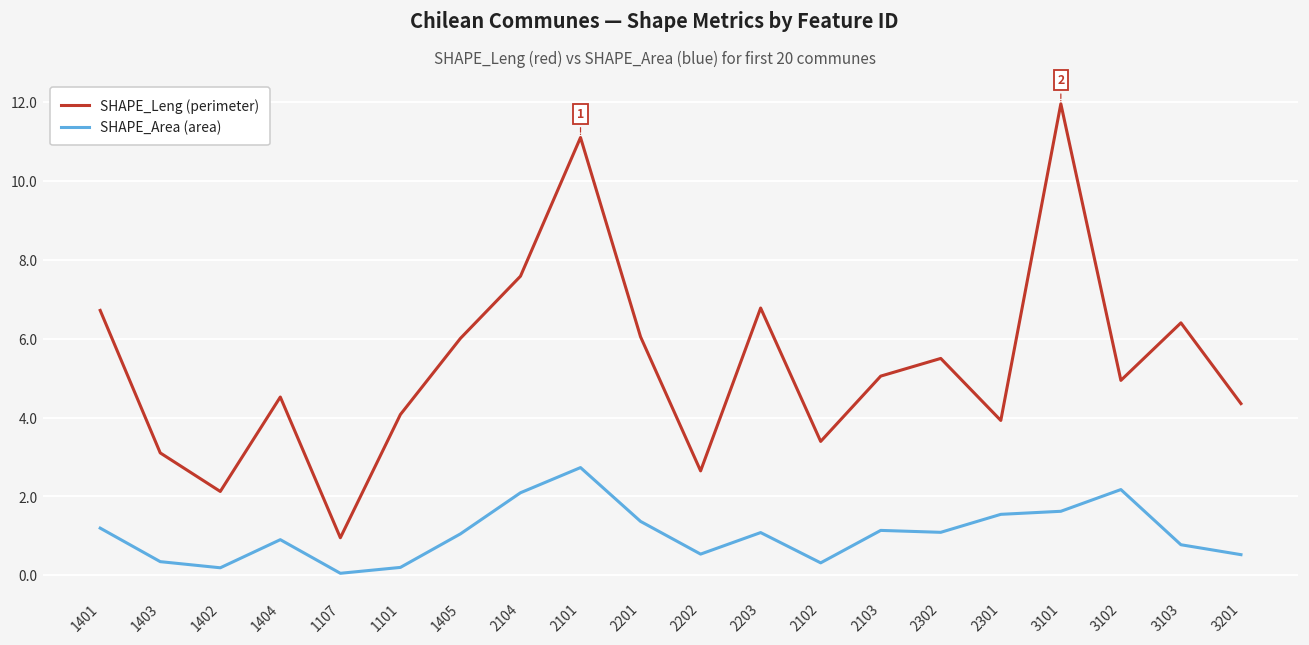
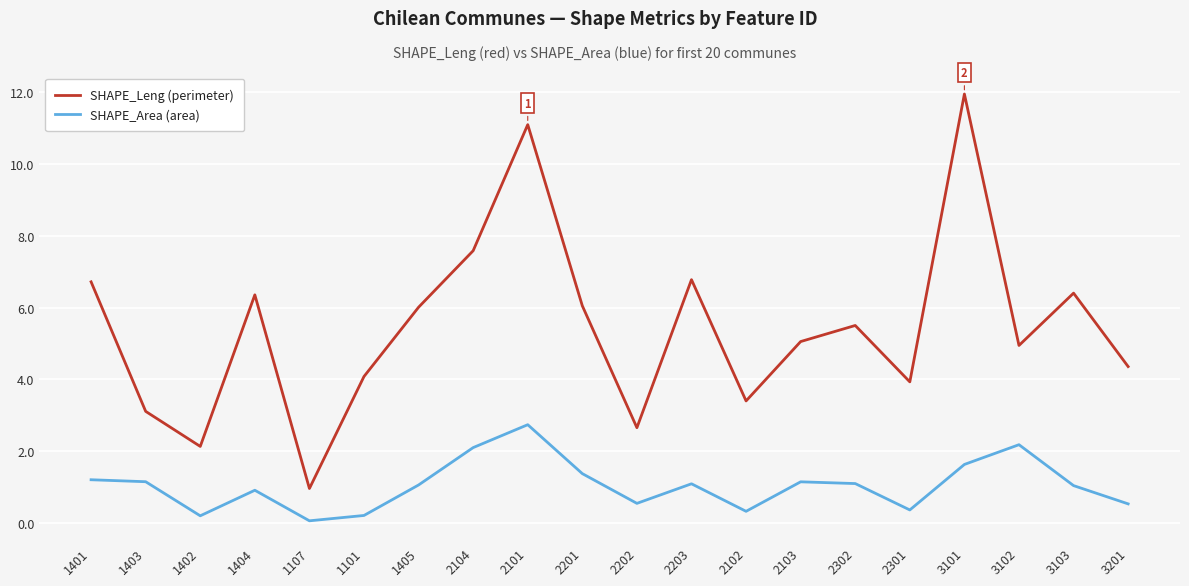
  {
    "SHAPE_Leng (perimeter)": {
      "1401": 6.7,
      "1403": 3.1,
      "1402": 2.1,
-     "1404": 4.5,
+     "1404": 6.4,
      "1107": 1.0,
      "1101": 4.1,
      "1405": 6.0,
      "2104": 7.6,
      "2201": 6.0,
      "2202": 2.6,
      "2203": 6.8,
      "2102": 3.4,
      "2103": 5.1,
      "2302": 5.5,
      "2301": 3.9,
      "3102": 4.9,
      "3103": 6.4,
      "3201": 4.4
    },
    "SHAPE_Area (area)": {
      "1401": 1.2,
-     "1403": 0.3,
+     "1403": 1.1,
      "1402": 0.2,
      "1404": 0.9,
      "1107": 0.0,
      "1101": 0.2,
      "1405": 1.0,
      "2104": 2.1,
      "2101": 2.7,
      "2201": 1.4,
      "2202": 0.5,
      "2203": 1.1,
      "2102": 0.3,
      "2103": 1.1,
      "2302": 1.1,
-     "2301": 1.5,
+     "2301": 0.4,
      "3101": 1.6,
      "3102": 2.2,
-     "3103": 0.8,
+     "3103": 1.0,
      "3201": 0.5
    }
  }
